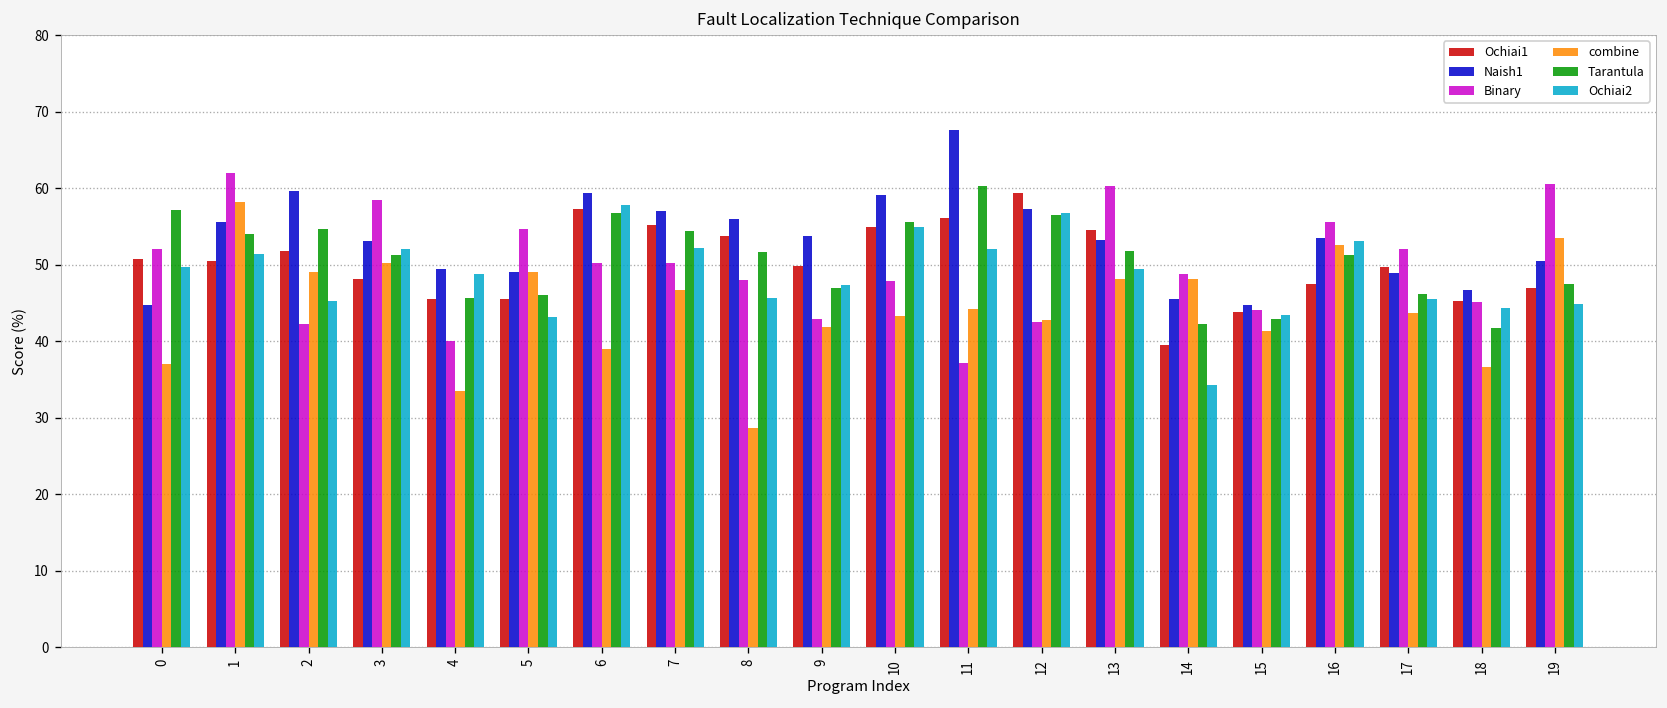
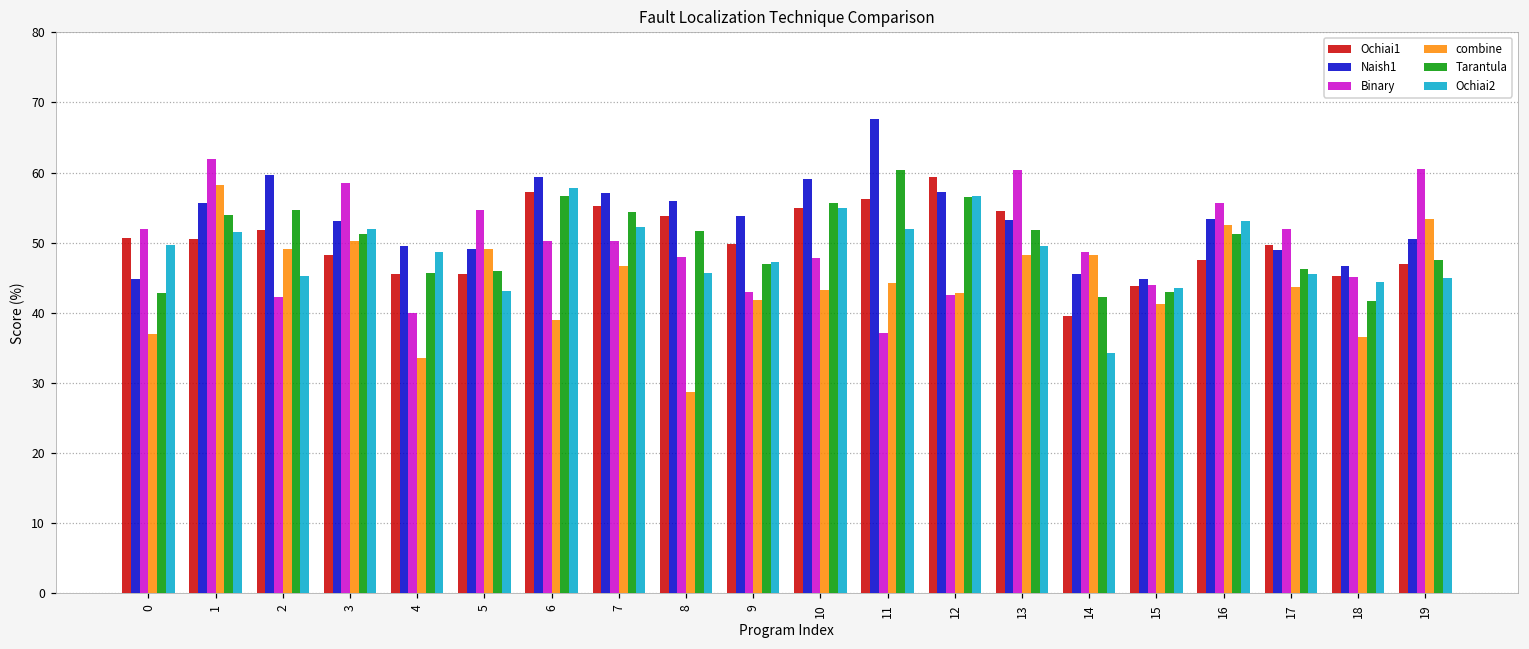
  {
    "Ochiai1": {
      "0": 51,
      "1": 51,
      "2": 52,
      "3": 48,
      "4": 45,
      "5": 45,
      "6": 57,
      "7": 55,
      "8": 54,
      "9": 50,
      "10": 55,
      "11": 56,
      "12": 59,
      "13": 55,
      "14": 39,
      "15": 44,
      "16": 47,
      "17": 50,
      "18": 45,
      "19": 47
    },
    "Naish1": {
      "0": 45,
      "1": 56,
      "2": 60,
      "3": 53,
      "4": 49,
      "5": 49,
      "6": 59,
      "7": 57,
      "8": 56,
      "9": 54,
      "10": 59,
      "11": 68,
      "12": 57,
      "13": 53,
      "14": 45,
      "15": 45,
      "16": 53,
      "17": 49,
      "18": 47,
      "19": 51
    },
    "Binary": {
      "0": 52,
      "1": 62,
      "2": 42,
      "3": 59,
      "4": 40,
      "5": 55,
      "6": 50,
      "7": 50,
      "8": 48,
      "9": 43,
      "10": 48,
      "11": 37,
      "12": 43,
      "13": 60,
      "14": 49,
      "15": 44,
      "16": 56,
      "17": 52,
      "18": 45,
      "19": 61
    },
    "combine": {
      "0": 37,
      "1": 58,
      "2": 49,
      "3": 50,
      "4": 34,
      "5": 49,
      "6": 39,
      "7": 47,
      "8": 29,
      "9": 42,
      "10": 43,
      "11": 44,
      "12": 43,
      "13": 48,
      "14": 48,
      "15": 41,
      "16": 53,
      "17": 44,
      "18": 37,
      "19": 53
    },
    "Tarantula": {
-     "0": 57,
+     "0": 43,
      "1": 54,
      "2": 55,
      "3": 51,
      "4": 46,
      "5": 46,
      "6": 57,
      "7": 54,
      "8": 52,
      "9": 47,
      "10": 56,
      "11": 60,
      "12": 57,
      "13": 52,
      "14": 42,
      "15": 43,
      "16": 51,
      "17": 46,
      "18": 42,
      "19": 47
    },
    "Ochiai2": {
      "0": 50,
      "1": 51,
      "2": 45,
      "3": 52,
      "4": 49,
      "5": 43,
      "6": 58,
      "7": 52,
      "8": 46,
      "9": 47,
      "10": 55,
      "11": 52,
      "12": 57,
      "13": 49,
      "14": 34,
      "15": 43,
      "16": 53,
      "17": 45,
      "18": 44,
      "19": 45
    }
  }
